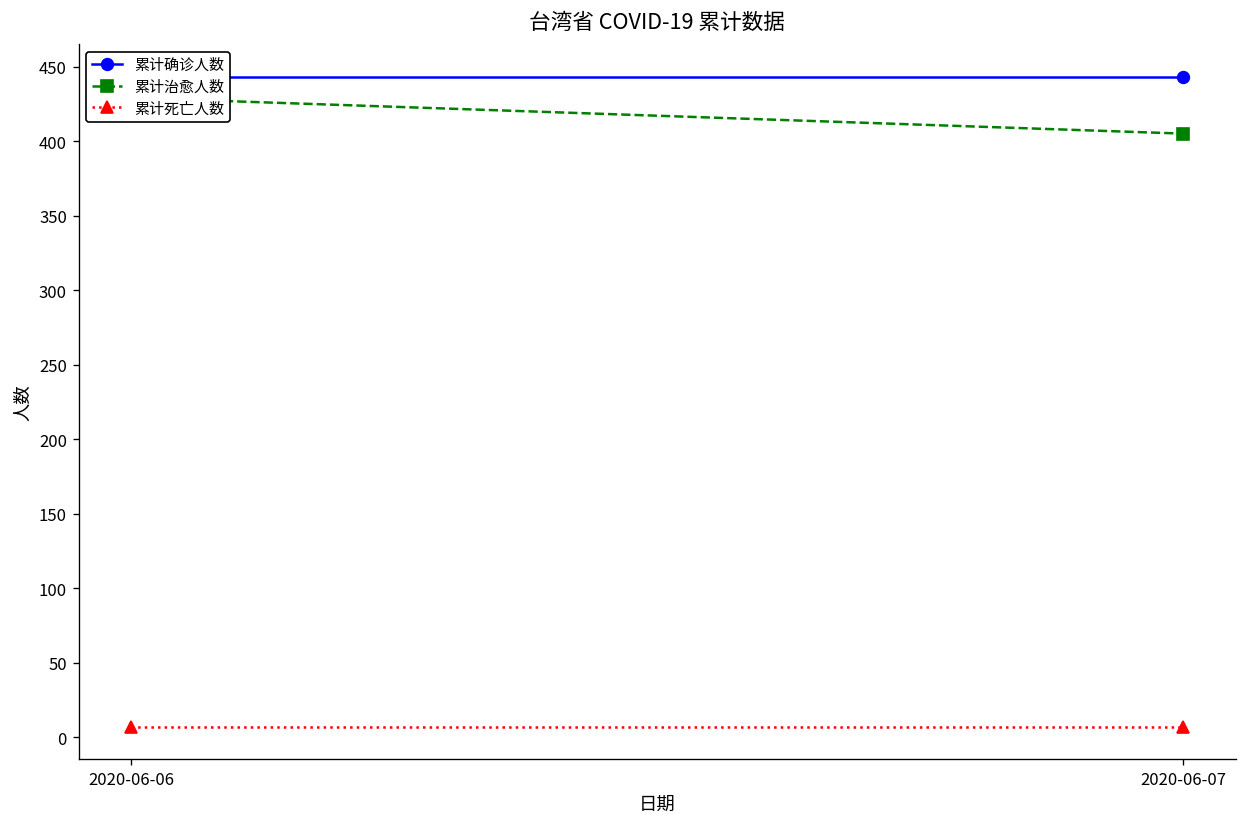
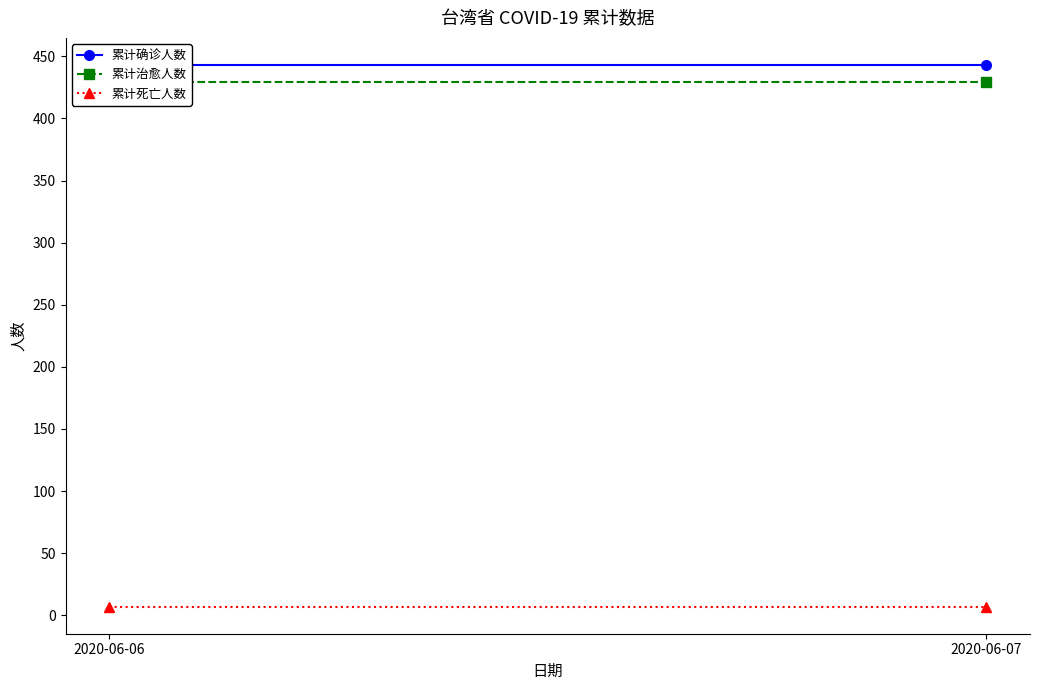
  {
    "累计确诊人数": {
      "2020-06-07": 443
    },
    "累计治愈人数": {
-     "2020-06-07": 405
+     "2020-06-07": 429
    },
    "累计死亡人数": {
      "2020-06-06": 7,
      "2020-06-07": 7
    }
  }
